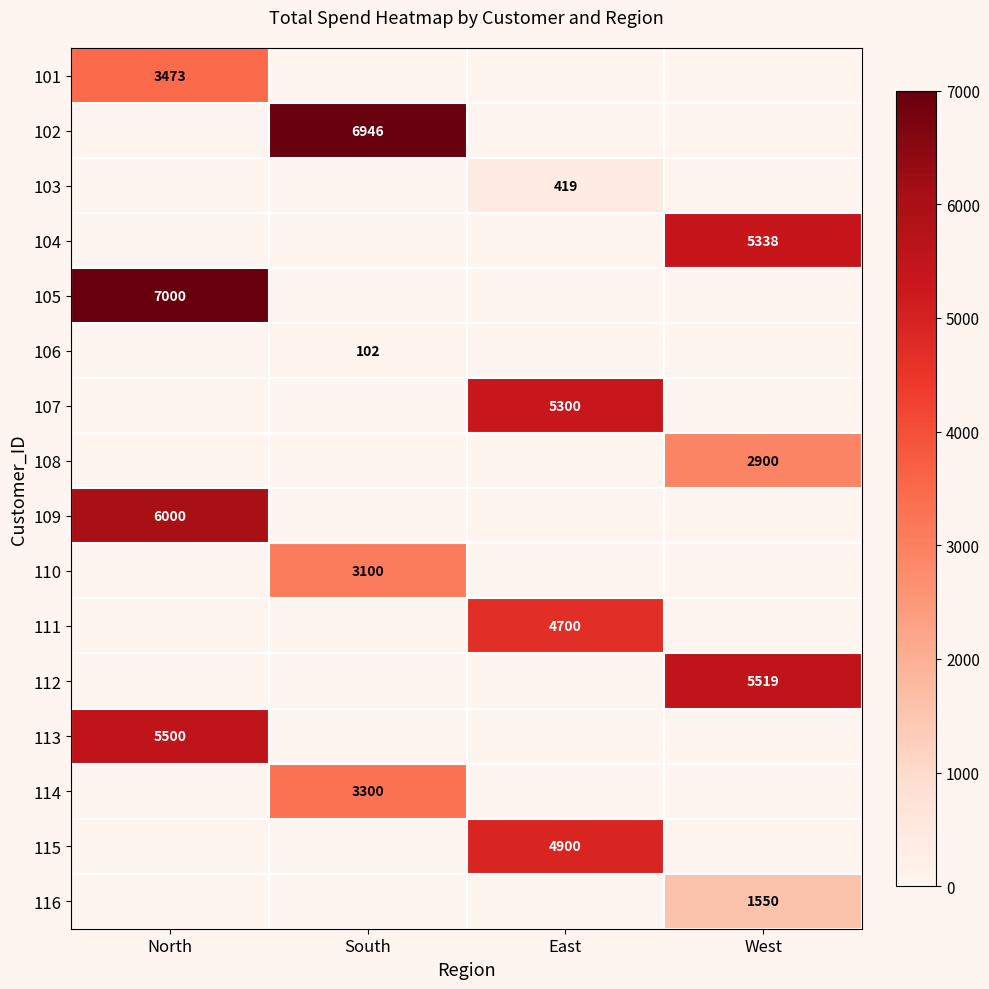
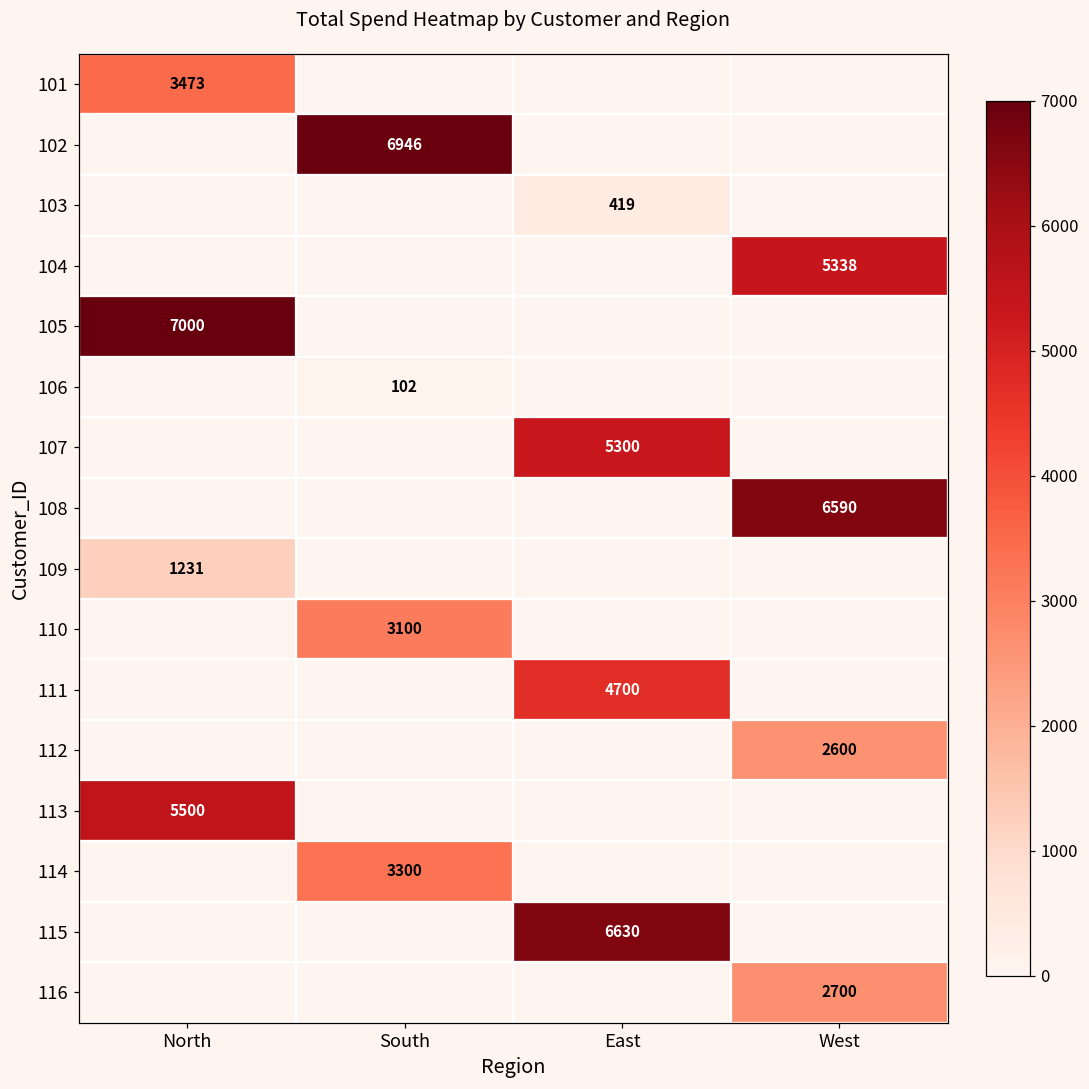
  {
    "101": {
      "North": 3473
    },
    "102": {
      "South": 6946
    },
    "103": {
      "East": 419
    },
    "104": {
      "West": 5338
    },
    "105": {
      "North": 7000
    },
    "106": {
      "South": 102
    },
    "107": {
      "East": 5300
    },
    "108": {
-     "West": 2900
+     "West": 6590
    },
    "109": {
-     "North": 6000
+     "North": 1231
    },
    "110": {
      "South": 3100
    },
    "111": {
      "East": 4700
    },
    "112": {
-     "West": 5519
+     "West": 2600
    },
    "113": {
      "North": 5500
    },
    "114": {
      "South": 3300
    },
    "115": {
-     "East": 4900
+     "East": 6630
    },
    "116": {
-     "West": 1550
+     "West": 2700
    }
  }
